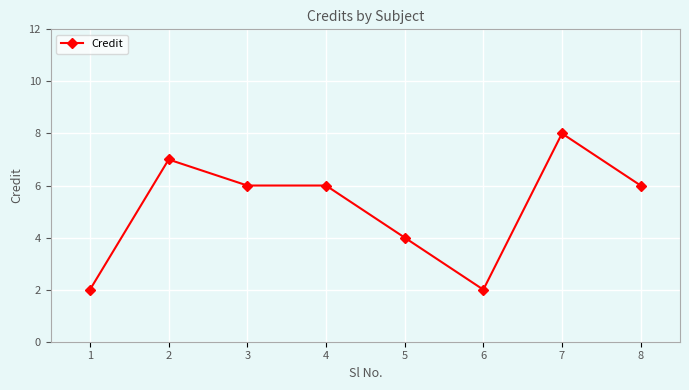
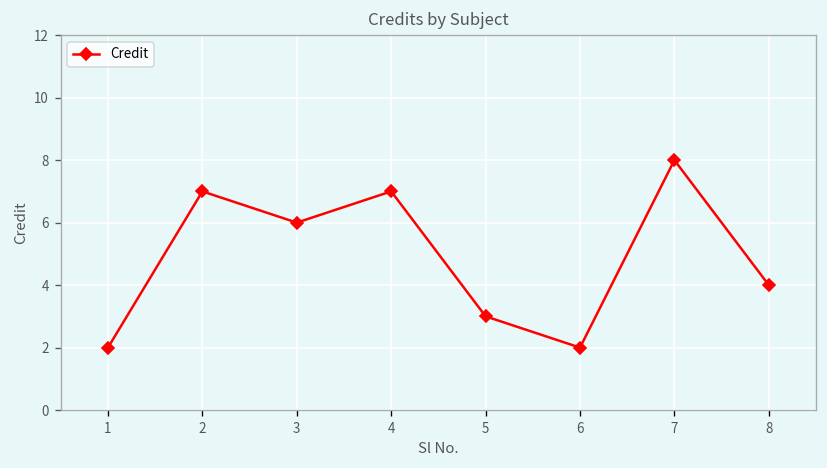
  {
    "1": 2,
    "2": 7,
    "3": 6,
-   "4": 6,
-   "5": 4,
+   "4": 7,
+   "5": 3,
    "6": 2,
    "7": 8,
-   "8": 6
+   "8": 4
  }
